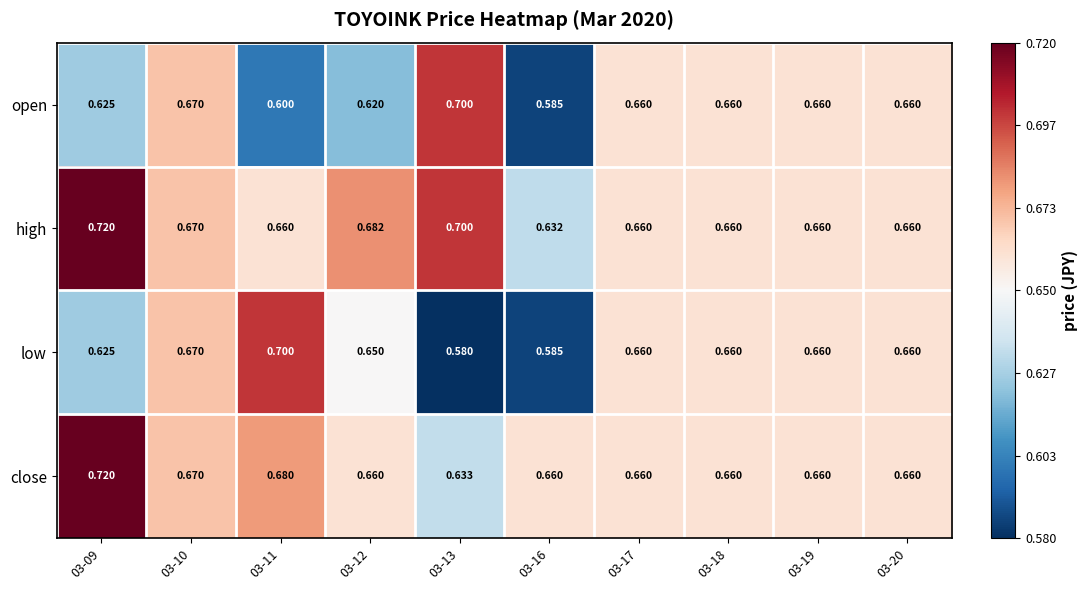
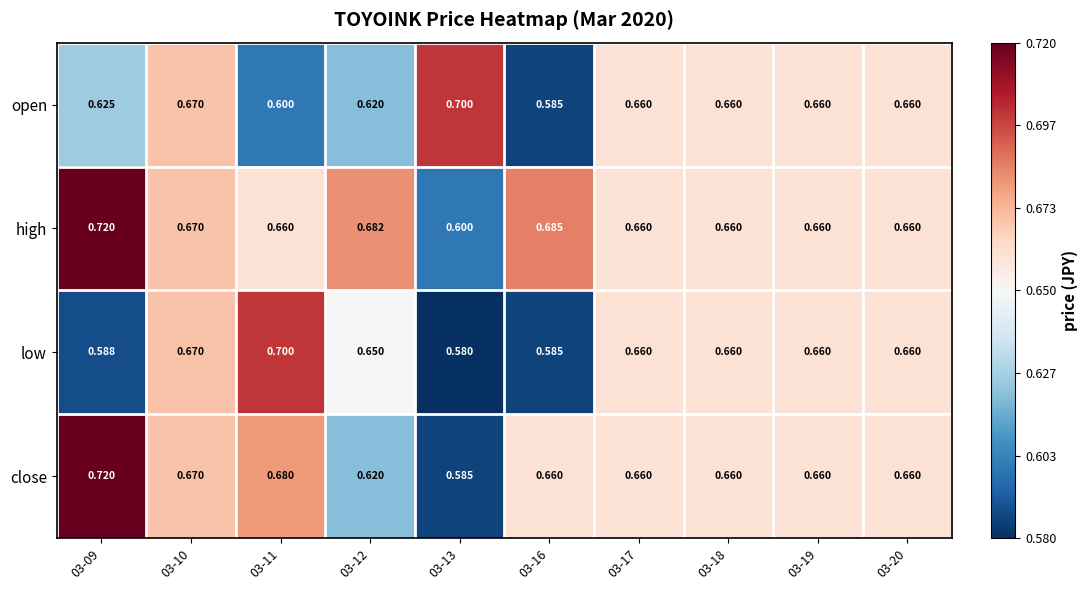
  {
    "open": {
      "03-09": 0.625,
      "03-10": 0.670,
      "03-11": 0.600,
      "03-12": 0.620,
      "03-13": 0.700,
      "03-16": 0.585,
      "03-17": 0.660,
      "03-18": 0.660,
      "03-19": 0.660,
      "03-20": 0.660
    },
    "high": {
      "03-09": 0.720,
      "03-10": 0.670,
      "03-11": 0.660,
      "03-12": 0.682,
-     "03-13": 0.700,
-     "03-16": 0.632,
+     "03-13": 0.600,
+     "03-16": 0.685,
      "03-17": 0.660,
      "03-18": 0.660,
      "03-19": 0.660,
      "03-20": 0.660
    },
    "low": {
-     "03-09": 0.625,
+     "03-09": 0.588,
      "03-10": 0.670,
      "03-11": 0.700,
      "03-12": 0.650,
      "03-13": 0.580,
      "03-16": 0.585,
      "03-17": 0.660,
      "03-18": 0.660,
      "03-19": 0.660,
      "03-20": 0.660
    },
    "close": {
      "03-09": 0.720,
      "03-10": 0.670,
      "03-11": 0.680,
-     "03-12": 0.660,
-     "03-13": 0.633,
+     "03-12": 0.620,
+     "03-13": 0.585,
      "03-16": 0.660,
      "03-17": 0.660,
      "03-18": 0.660,
      "03-19": 0.660,
      "03-20": 0.660
    }
  }
